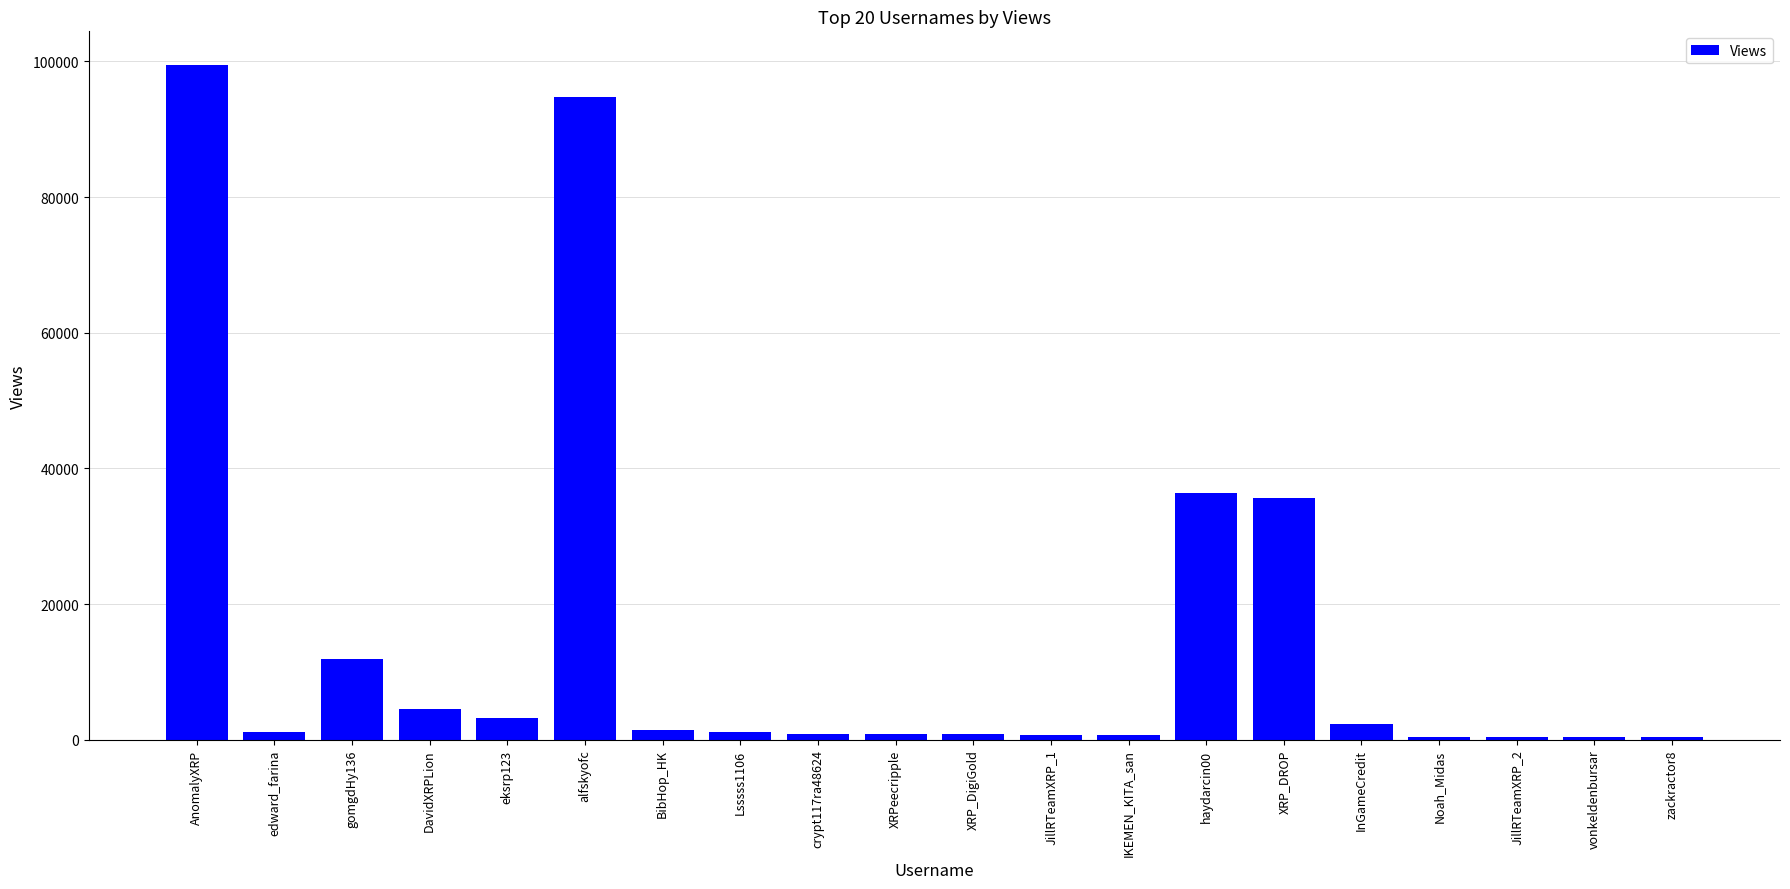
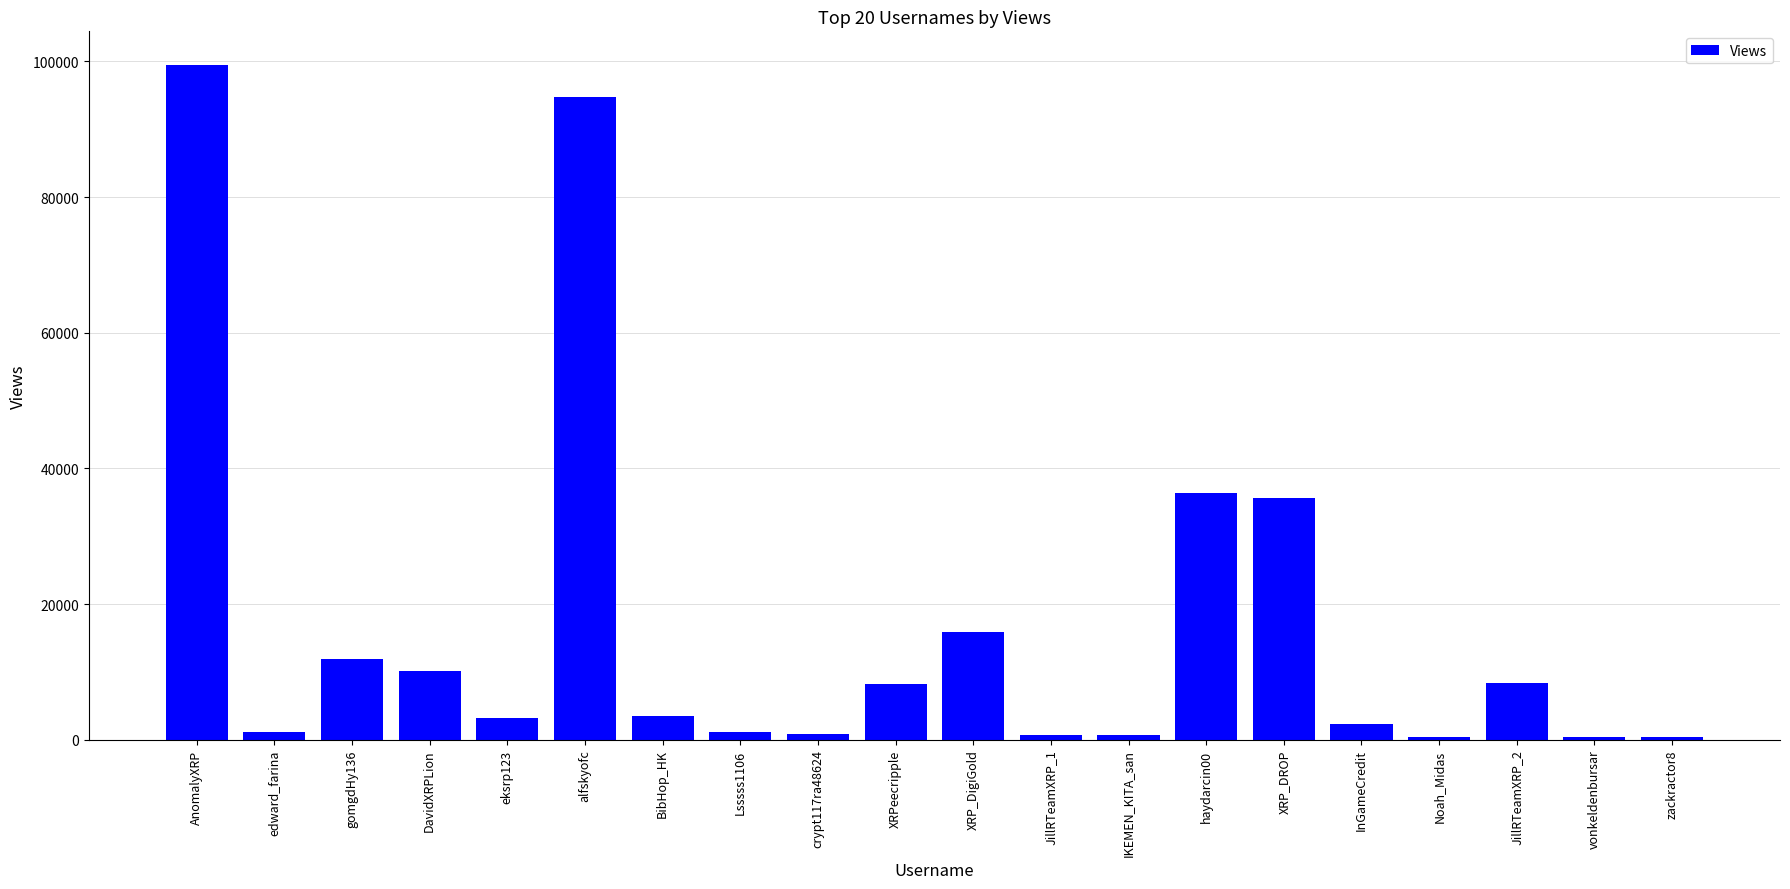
  {
    "AnomalyXRP": 99000,
    "edward_farina": 1000,
    "gomgdHy136": 12000,
-   "DavidXRPLion": 5000,
+   "DavidXRPLion": 10000,
    "eksrp123": 3000,
    "alfskyofc": 95000,
-   "BibHop_HK": 1000,
+   "BibHop_HK": 3000,
    "Lsssss1106": 1000,
    "crypt117ra48624": 1000,
-   "XRPeecripple": 1000,
-   "XRP_DigiGold": 1000,
+   "XRPeecripple": 8000,
+   "XRP_DigiGold": 16000,
    "JillRTeamXRP_1": 1000,
    "IKEMEN_KITA_san": 1000,
    "haydarcin00": 36000,
    "XRP_DROP": 36000,
    "InGameCredit": 2000,
    "Noah_Midas": 0,
-   "JillRTeamXRP_2": 0,
+   "JillRTeamXRP_2": 8000,
    "vonkeldenbursar": 0,
    "zackractor8": 0
  }
